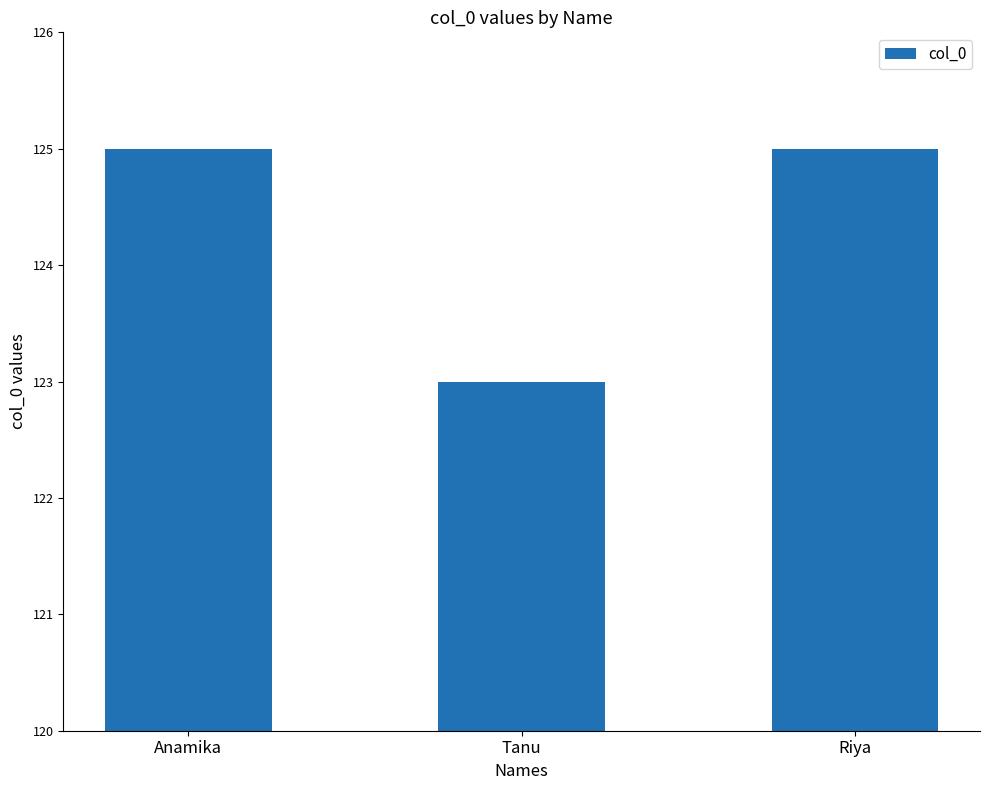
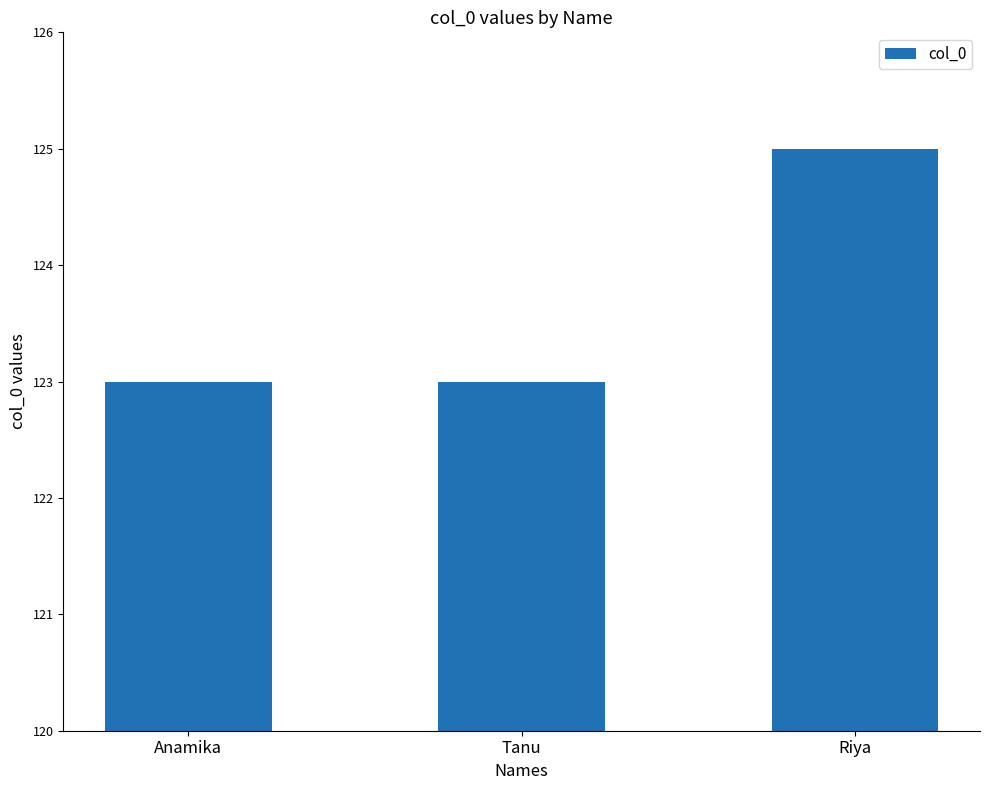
  {
-   "Anamika": 125,
+   "Anamika": 123,
    "Tanu": 123,
    "Riya": 125
  }
